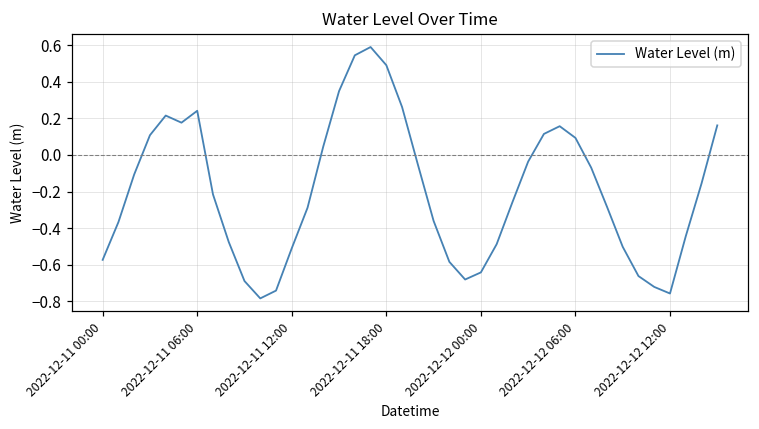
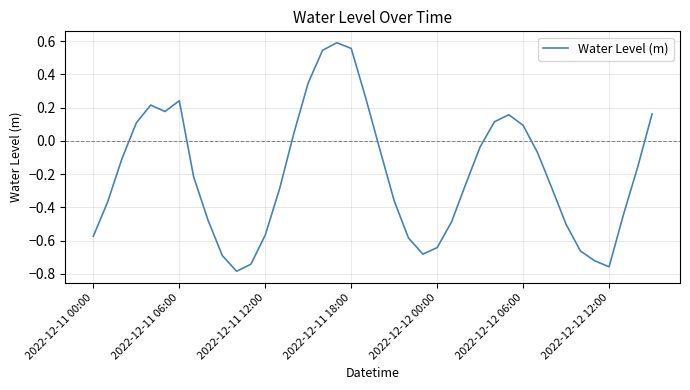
  {
    "2022-12-11 00:00": -0.57,
    "2022-12-11 06:00": 0.24,
-   "2022-12-11 12:00": -0.51,
-   "2022-12-11 18:00": 0.49,
+   "2022-12-11 12:00": -0.57,
+   "2022-12-11 18:00": 0.56,
    "2022-12-12 00:00": -0.64,
    "2022-12-12 06:00": 0.09,
    "2022-12-12 12:00": -0.76
  }
